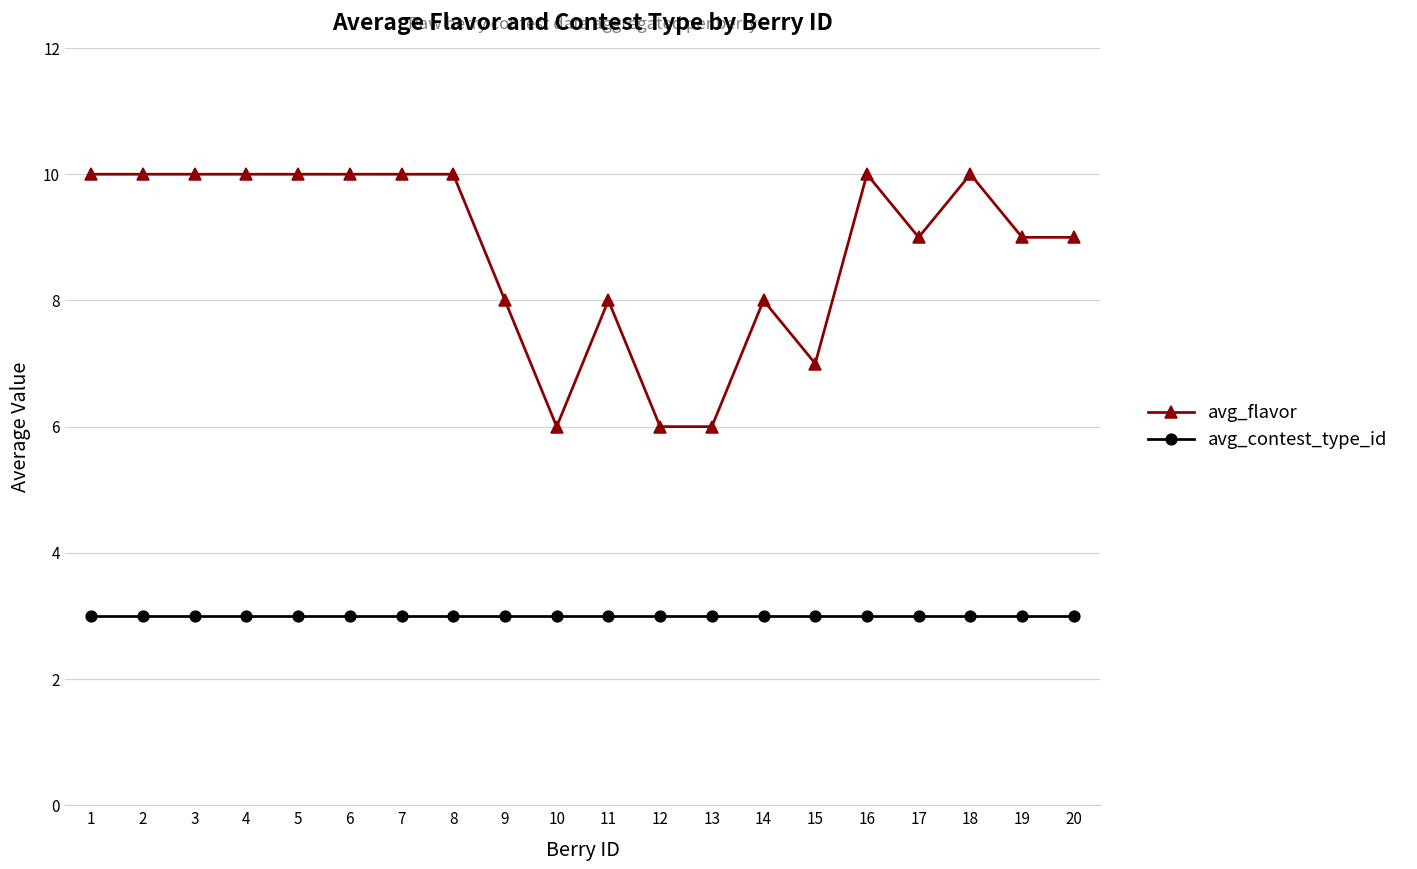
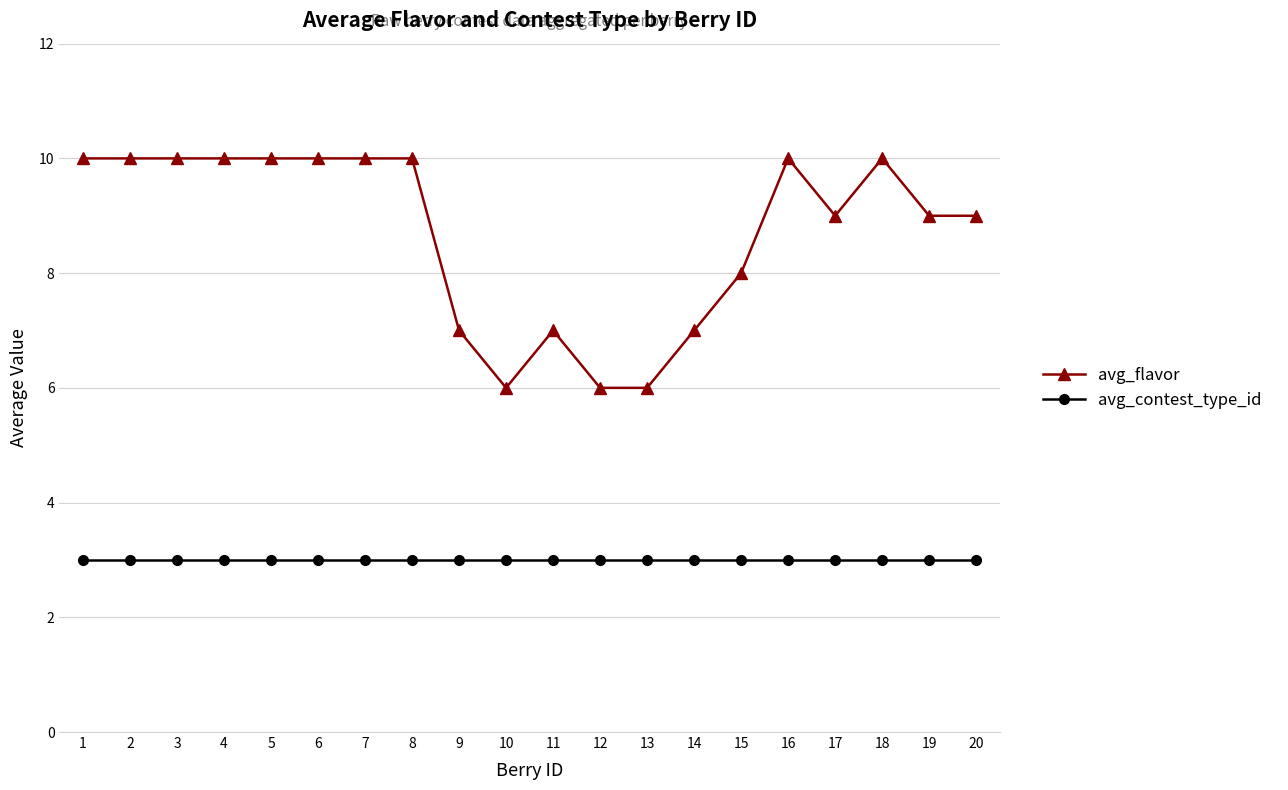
  {
    "avg_flavor": {
      "1": 10,
      "2": 10,
      "3": 10,
      "4": 10,
      "5": 10,
      "6": 10,
      "7": 10,
      "8": 10,
-     "9": 8,
+     "9": 7,
      "10": 6,
-     "11": 8,
+     "11": 7,
      "12": 6,
      "13": 6,
-     "14": 8,
-     "15": 7,
+     "14": 7,
+     "15": 8,
      "16": 10,
      "17": 9,
      "18": 10,
      "19": 9,
      "20": 9
    },
    "avg_contest_type_id": {
      "1": 3,
      "2": 3,
      "3": 3,
      "4": 3,
      "5": 3,
      "6": 3,
      "7": 3,
      "8": 3,
      "9": 3,
      "10": 3,
      "11": 3,
      "12": 3,
      "13": 3,
      "14": 3,
      "15": 3,
      "16": 3,
      "17": 3,
      "18": 3,
      "19": 3,
      "20": 3
    }
  }
